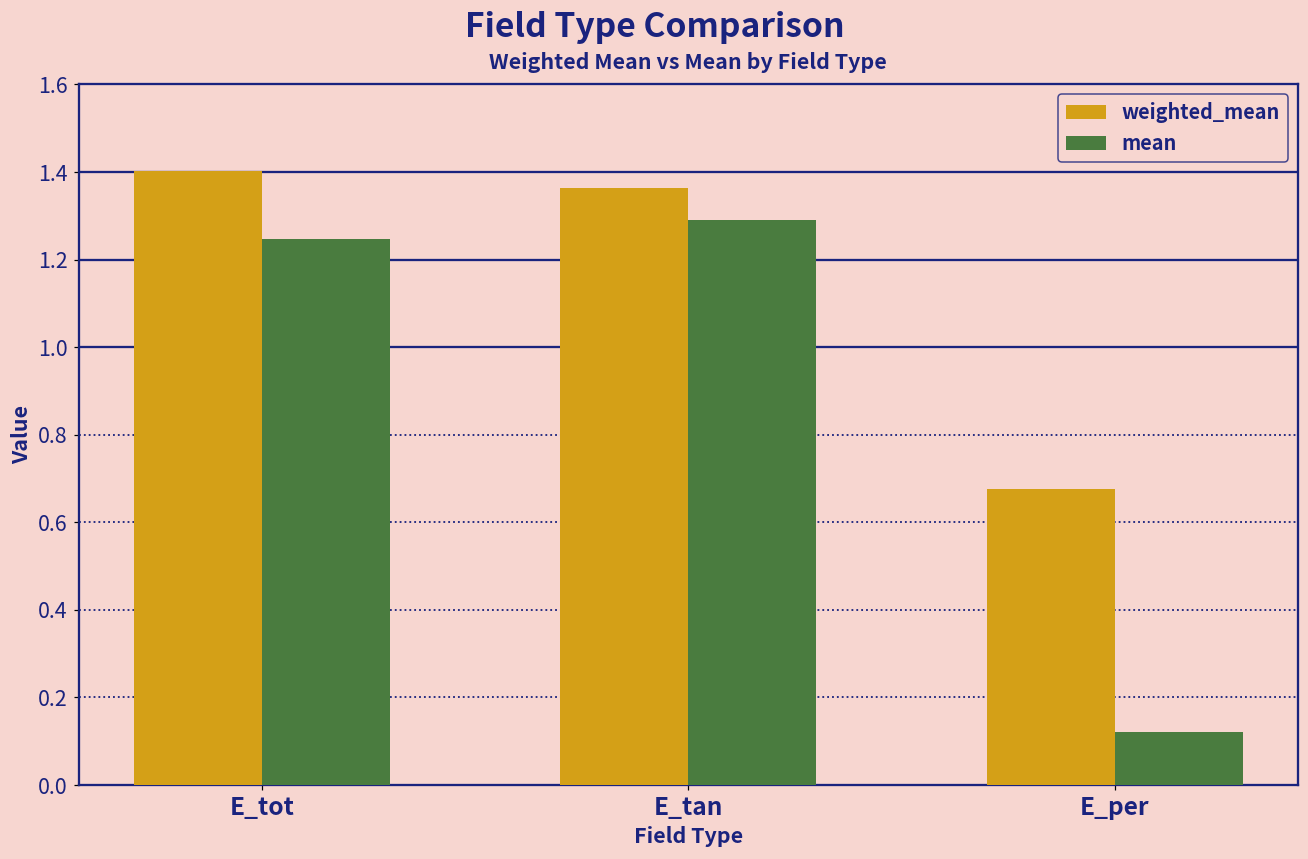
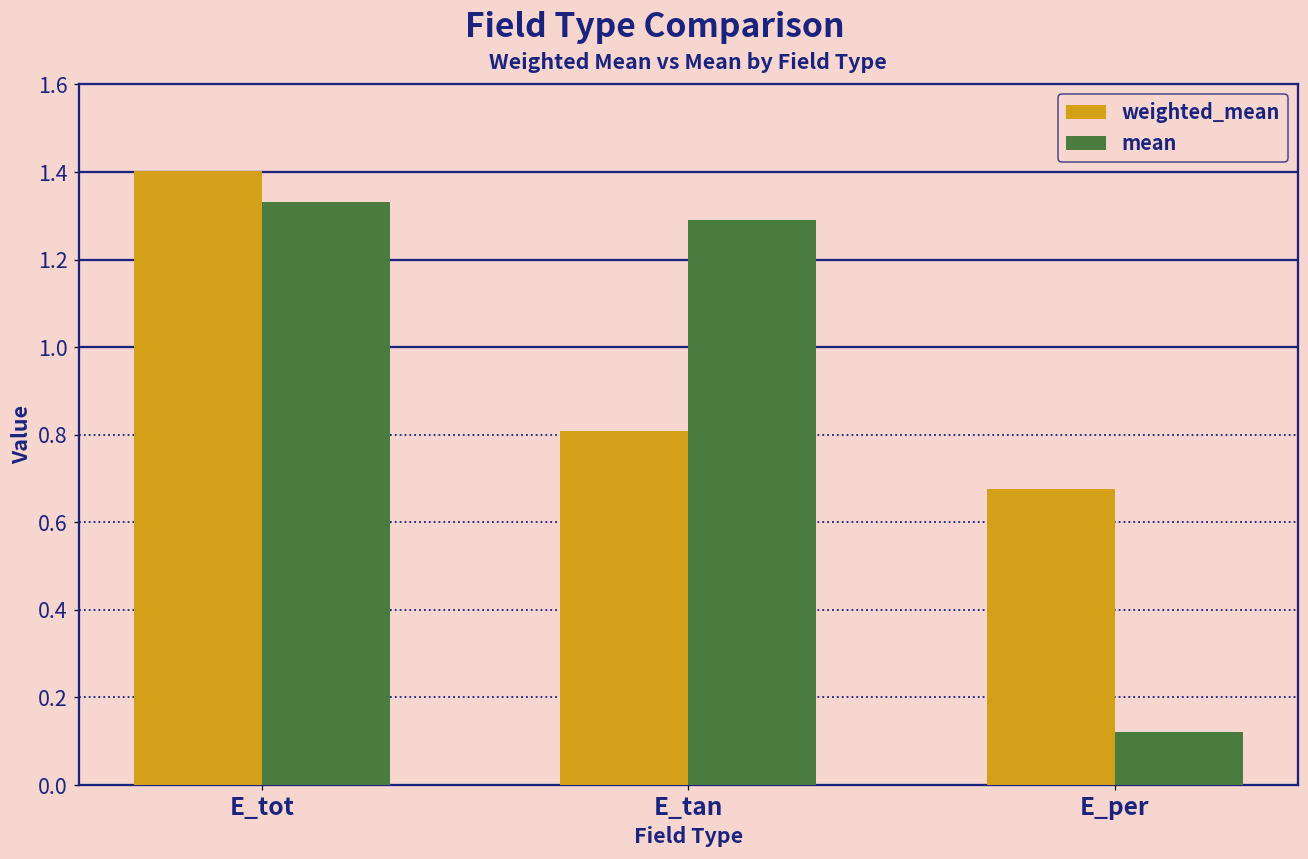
  {
    "weighted_mean": {
      "E_tot": 1.40,
-     "E_tan": 1.36,
+     "E_tan": 0.81,
      "E_per": 0.68
    },
    "mean": {
-     "E_tot": 1.25,
+     "E_tot": 1.33,
      "E_tan": 1.29,
      "E_per": 0.12
    }
  }
